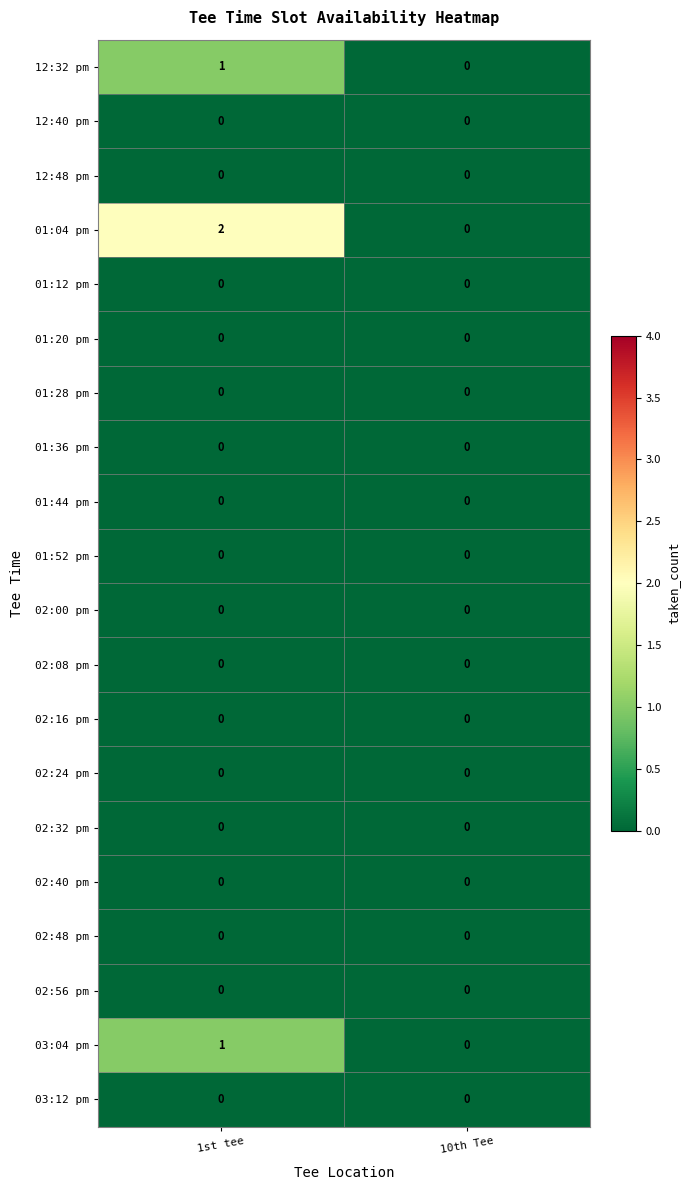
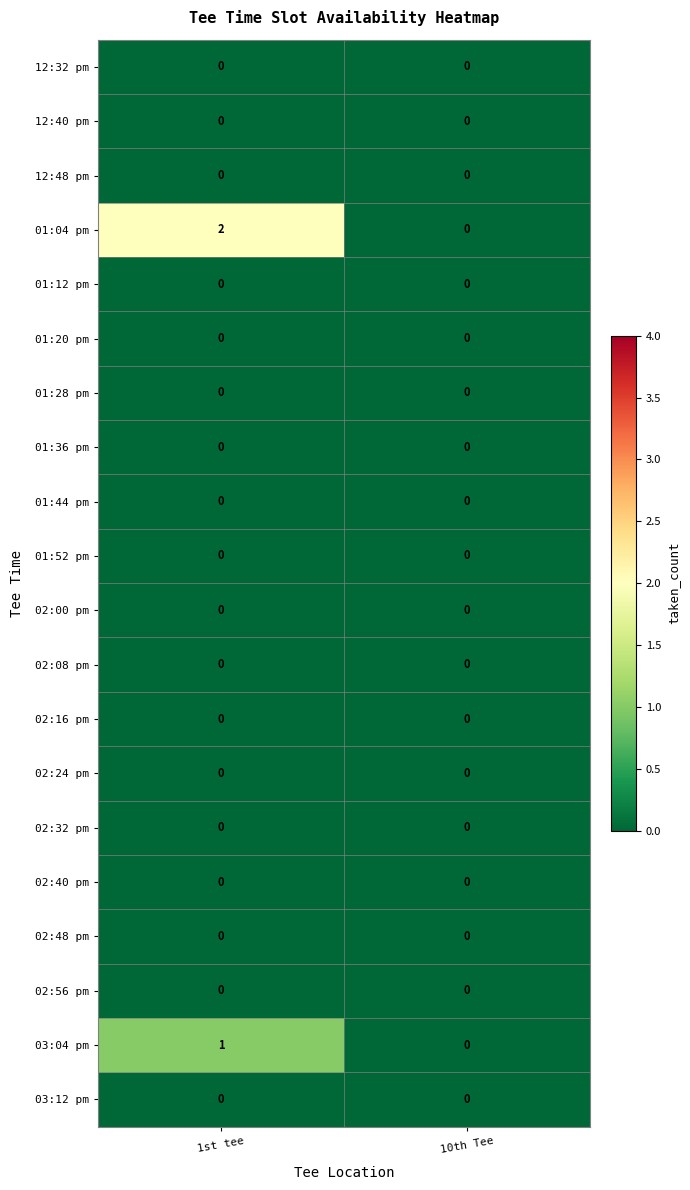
  {
    "12:32 pm": {
-     "1st tee": 1,
+     "1st tee": 0,
      "10th Tee": 0
    },
    "12:40 pm": {
      "1st tee": 0,
      "10th Tee": 0
    },
    "12:48 pm": {
      "1st tee": 0,
      "10th Tee": 0
    },
    "01:04 pm": {
      "1st tee": 2,
      "10th Tee": 0
    },
    "01:12 pm": {
      "1st tee": 0,
      "10th Tee": 0
    },
    "01:20 pm": {
      "1st tee": 0,
      "10th Tee": 0
    },
    "01:28 pm": {
      "1st tee": 0,
      "10th Tee": 0
    },
    "01:36 pm": {
      "1st tee": 0,
      "10th Tee": 0
    },
    "01:44 pm": {
      "1st tee": 0,
      "10th Tee": 0
    },
    "01:52 pm": {
      "1st tee": 0,
      "10th Tee": 0
    },
    "02:00 pm": {
      "1st tee": 0,
      "10th Tee": 0
    },
    "02:08 pm": {
      "1st tee": 0,
      "10th Tee": 0
    },
    "02:16 pm": {
      "1st tee": 0,
      "10th Tee": 0
    },
    "02:24 pm": {
      "1st tee": 0,
      "10th Tee": 0
    },
    "02:32 pm": {
      "1st tee": 0,
      "10th Tee": 0
    },
    "02:40 pm": {
      "1st tee": 0,
      "10th Tee": 0
    },
    "02:48 pm": {
      "1st tee": 0,
      "10th Tee": 0
    },
    "02:56 pm": {
      "1st tee": 0,
      "10th Tee": 0
    },
    "03:04 pm": {
      "1st tee": 1,
      "10th Tee": 0
    },
    "03:12 pm": {
      "1st tee": 0,
      "10th Tee": 0
    }
  }
